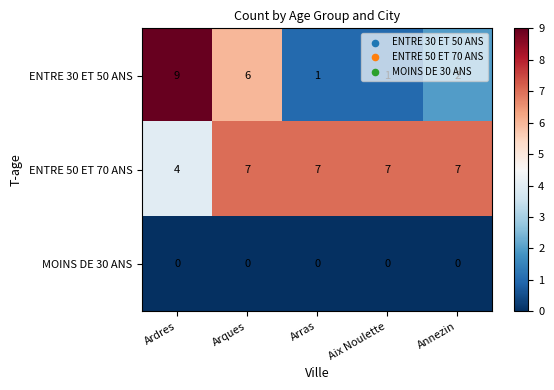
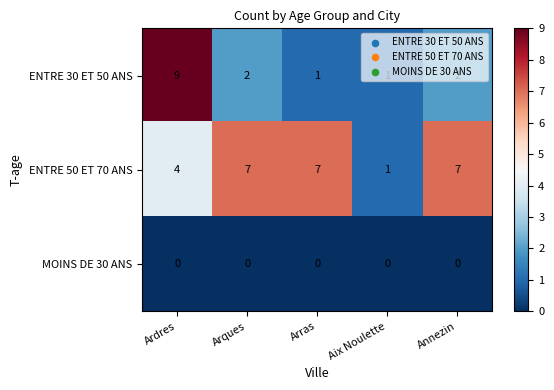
  {
    "ENTRE 30 ET 50 ANS": {
      "Ardres": 9,
-     "Arques": 6,
+     "Arques": 2,
      "Arras": 1
    },
    "ENTRE 50 ET 70 ANS": {
      "Ardres": 4,
      "Arques": 7,
      "Arras": 7,
-     "Aix Noulette": 7,
+     "Aix Noulette": 1,
      "Annezin": 7
    },
    "MOINS DE 30 ANS": {
      "Ardres": 0,
      "Arques": 0,
      "Arras": 0,
      "Aix Noulette": 0,
      "Annezin": 0
    }
  }
